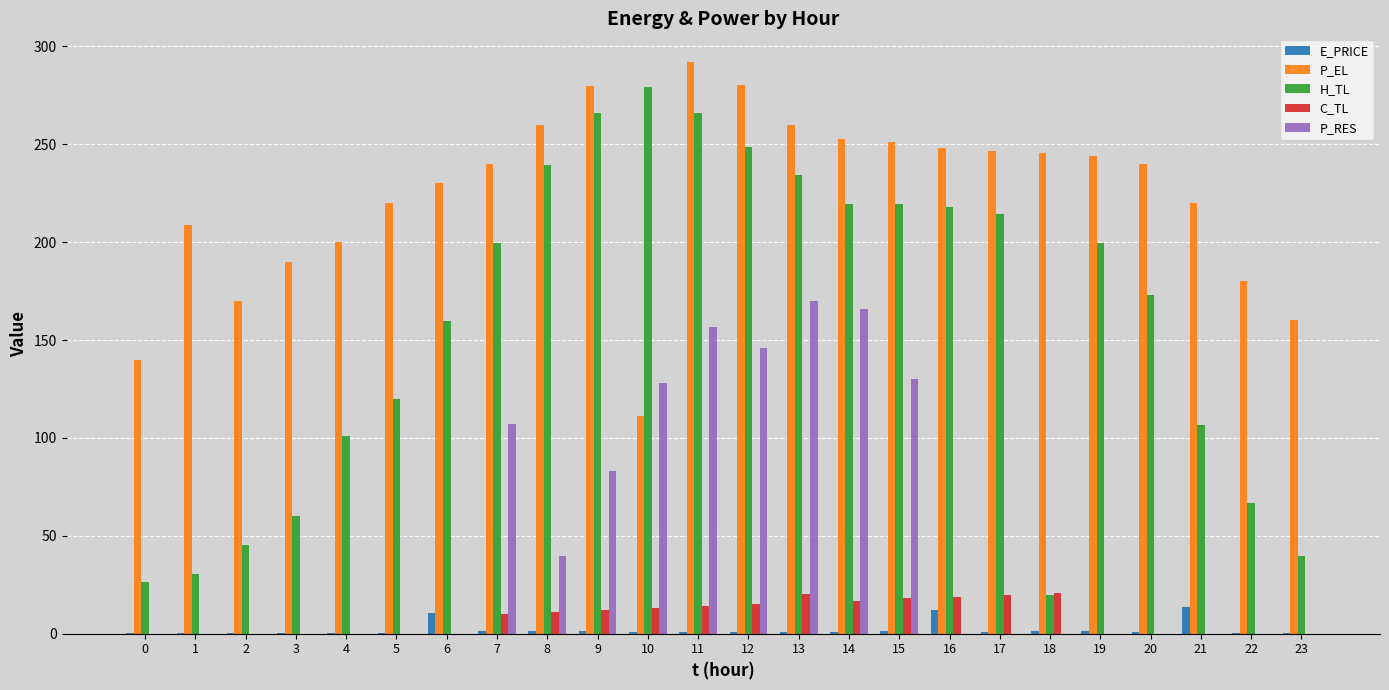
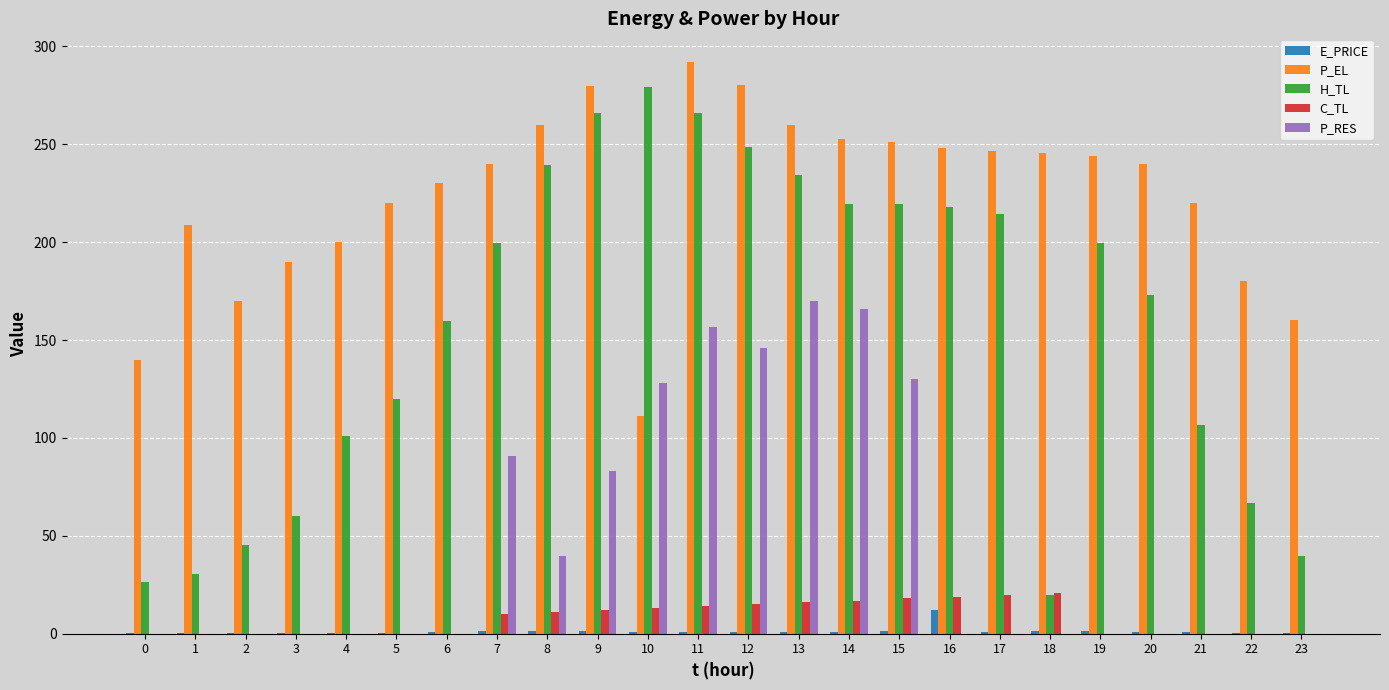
  {
    "E_PRICE": {
-     "6": 10,
+     "6": 1,
      "15": 1,
      "16": 12,
-     "21": 13
+     "21": 1
    },
    "P_EL": {
      "0": 140,
      "1": 209,
      "2": 170,
      "3": 190,
      "4": 200,
      "5": 220,
      "6": 230,
      "7": 240,
      "8": 260,
      "9": 280,
      "10": 111,
      "11": 292,
      "12": 280,
      "13": 260,
      "14": 252,
      "15": 251,
      "16": 248,
      "17": 246,
      "18": 246,
      "19": 244,
      "20": 240,
      "21": 220,
      "22": 180,
      "23": 160
    },
    "H_TL": {
      "0": 27,
      "1": 31,
      "2": 45,
      "3": 60,
      "4": 101,
      "5": 120,
      "6": 160,
      "7": 200,
      "8": 239,
      "9": 266,
      "10": 279,
      "11": 266,
      "12": 249,
      "13": 234,
      "14": 220,
      "15": 219,
      "16": 218,
      "17": 214,
      "18": 20,
      "19": 200,
      "20": 173,
      "21": 106,
      "22": 66,
      "23": 40
    },
    "C_TL": {
      "0": 0,
      "1": 0,
      "2": 0,
      "3": 0,
      "4": 0,
      "5": 0,
      "6": 0,
      "7": 10,
      "8": 11,
      "9": 12,
      "10": 13,
      "11": 14,
      "12": 15,
-     "13": 20,
+     "13": 16,
      "14": 17,
      "15": 18,
      "16": 19,
      "17": 20,
      "18": 21,
      "19": 0,
      "20": 0,
      "21": 0,
      "22": 0,
      "23": 0
    },
    "P_RES": {
      "0": 0,
      "1": 0,
      "2": 0,
      "3": 0,
      "4": 0,
      "5": 0,
      "6": 0,
-     "7": 107,
+     "7": 91,
      "8": 40,
      "9": 83,
      "10": 128,
      "11": 157,
      "12": 146,
      "13": 170,
      "14": 166,
      "15": 130,
      "16": 0,
      "17": 0,
      "18": 0,
      "19": 0,
      "20": 0,
      "21": 0,
      "22": 0,
      "23": 0
    }
  }
